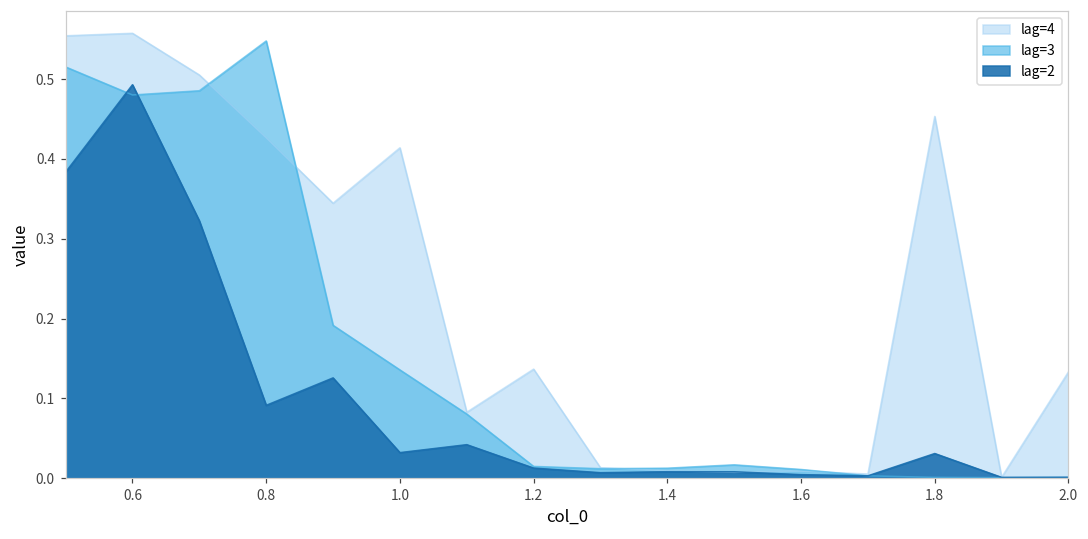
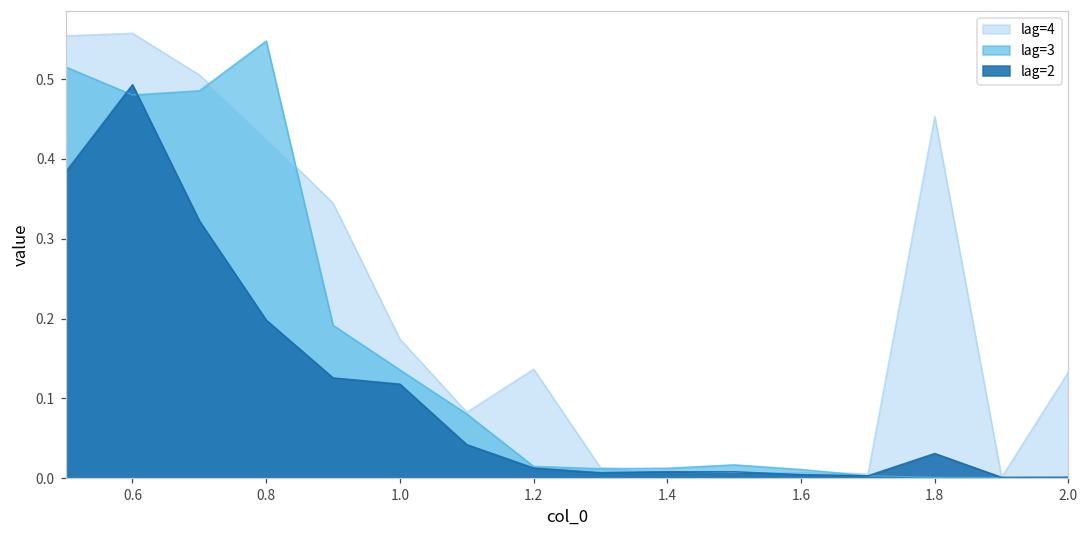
  {
    "lag=4": {
      "0.6": 0.56,
      "0.8": 0.43,
-     "1.0": 0.41,
+     "1.0": 0.17,
      "1.2": 0.14,
      "1.8": 0.45,
      "2.0": 0.13
    },
    "lag=3": {
      "0.6": 0.48,
      "0.8": 0.55,
      "1.0": 0.14,
      "1.8": 0.00
    },
    "lag=2": {
      "0.6": 0.49,
-     "0.8": 0.09,
-     "1.0": 0.03,
+     "0.8": 0.20,
+     "1.0": 0.12,
      "1.6": 0.00,
      "1.8": 0.03
    }
  }
